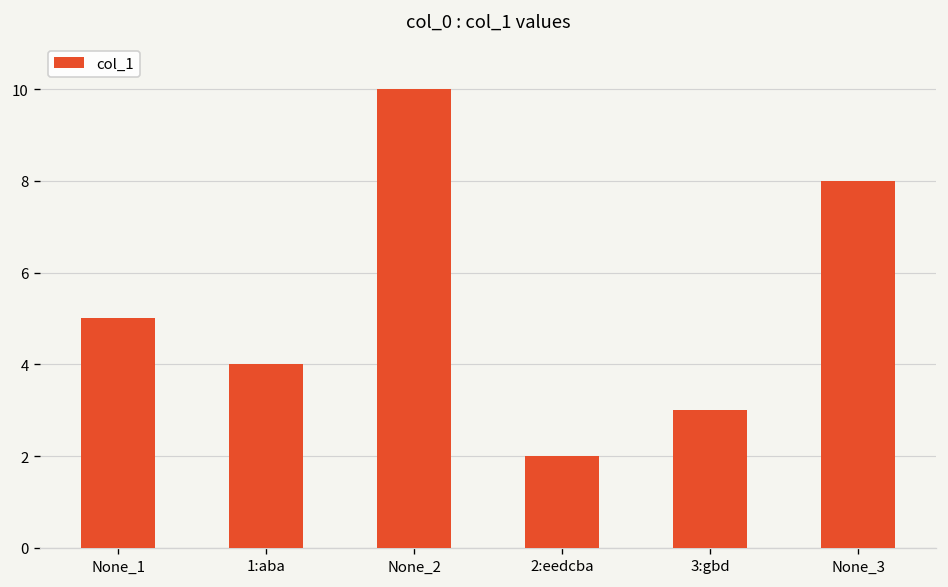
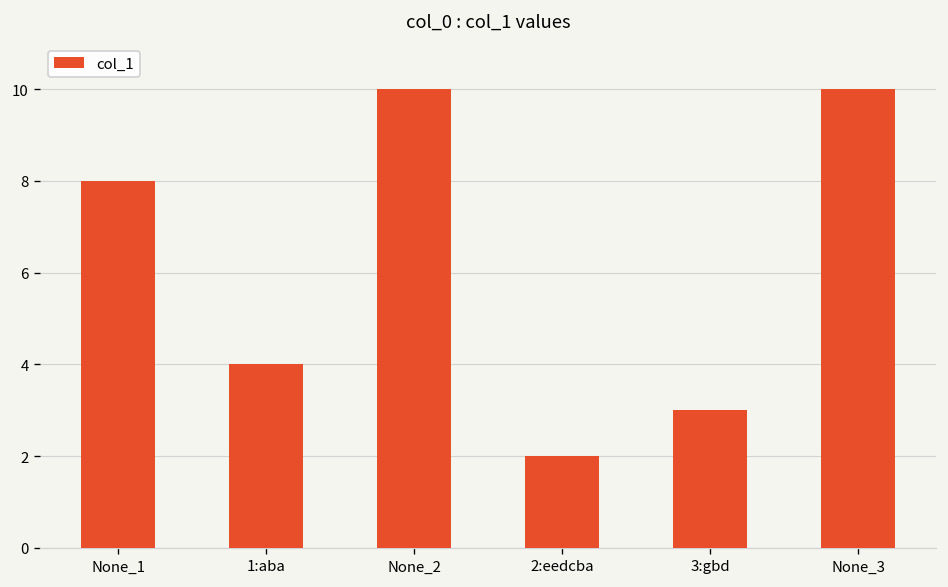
  {
-   "None_1": 5,
+   "None_1": 8,
    "1:aba": 4,
    "None_2": 10,
    "2:eedcba": 2,
    "3:gbd": 3,
-   "None_3": 8
+   "None_3": 10
  }
